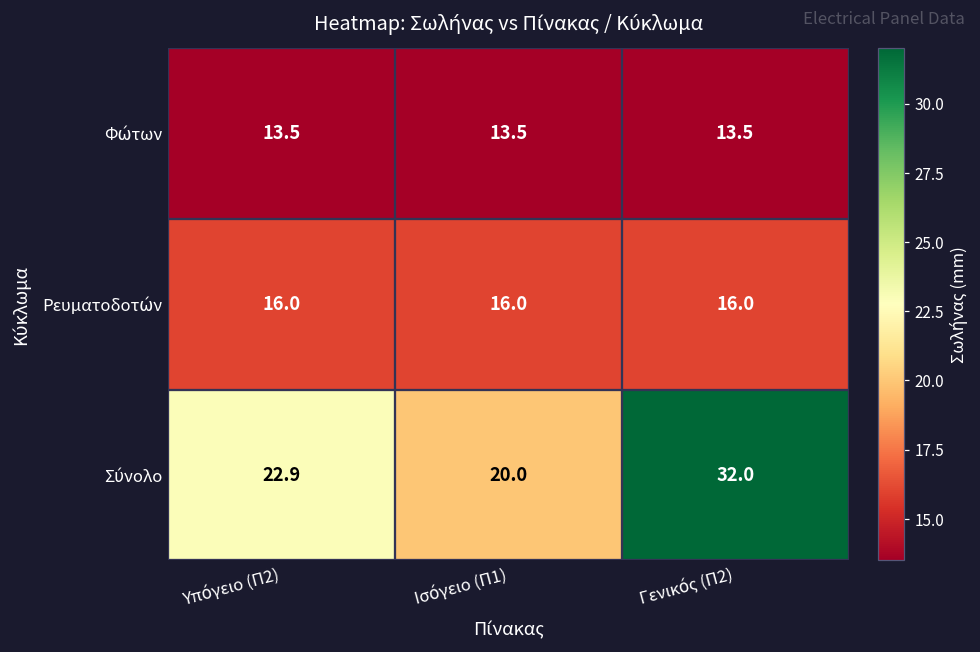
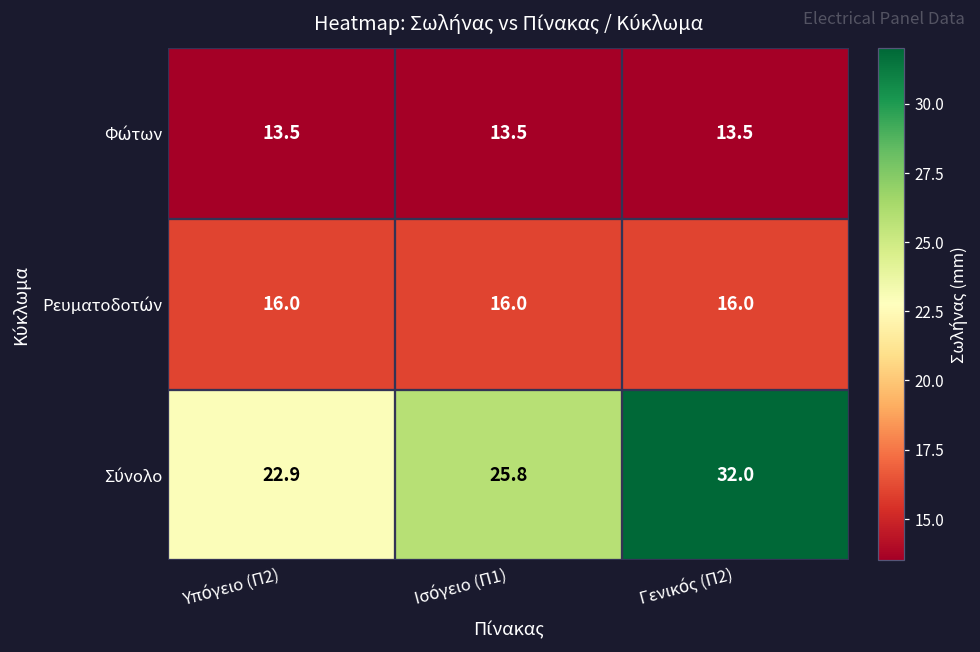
  {
    "Φώτων": {
      "Υπόγειο (Π2)": 13.5,
      "Ισόγειο (Π1)": 13.5,
      "Γενικός (Π2)": 13.5
    },
    "Ρευματοδοτών": {
      "Υπόγειο (Π2)": 16.0,
      "Ισόγειο (Π1)": 16.0,
      "Γενικός (Π2)": 16.0
    },
    "Σύνολο": {
      "Υπόγειο (Π2)": 22.9,
-     "Ισόγειο (Π1)": 20.0,
+     "Ισόγειο (Π1)": 25.8,
      "Γενικός (Π2)": 32.0
    }
  }
